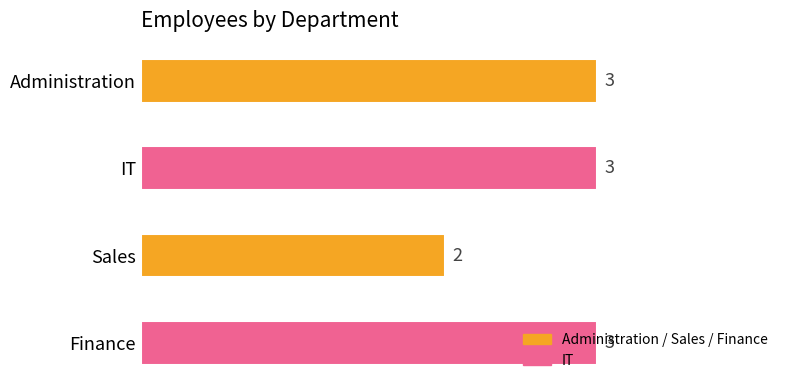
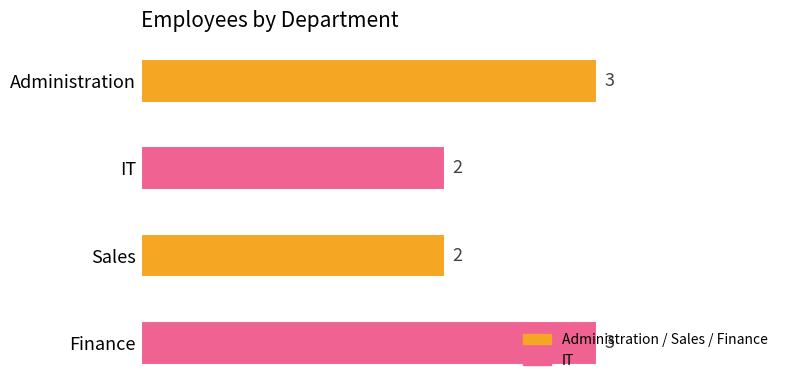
  {
    "Administration": 3,
-   "IT": 3,
+   "IT": 2,
    "Sales": 2,
    "Finance": 3
  }
